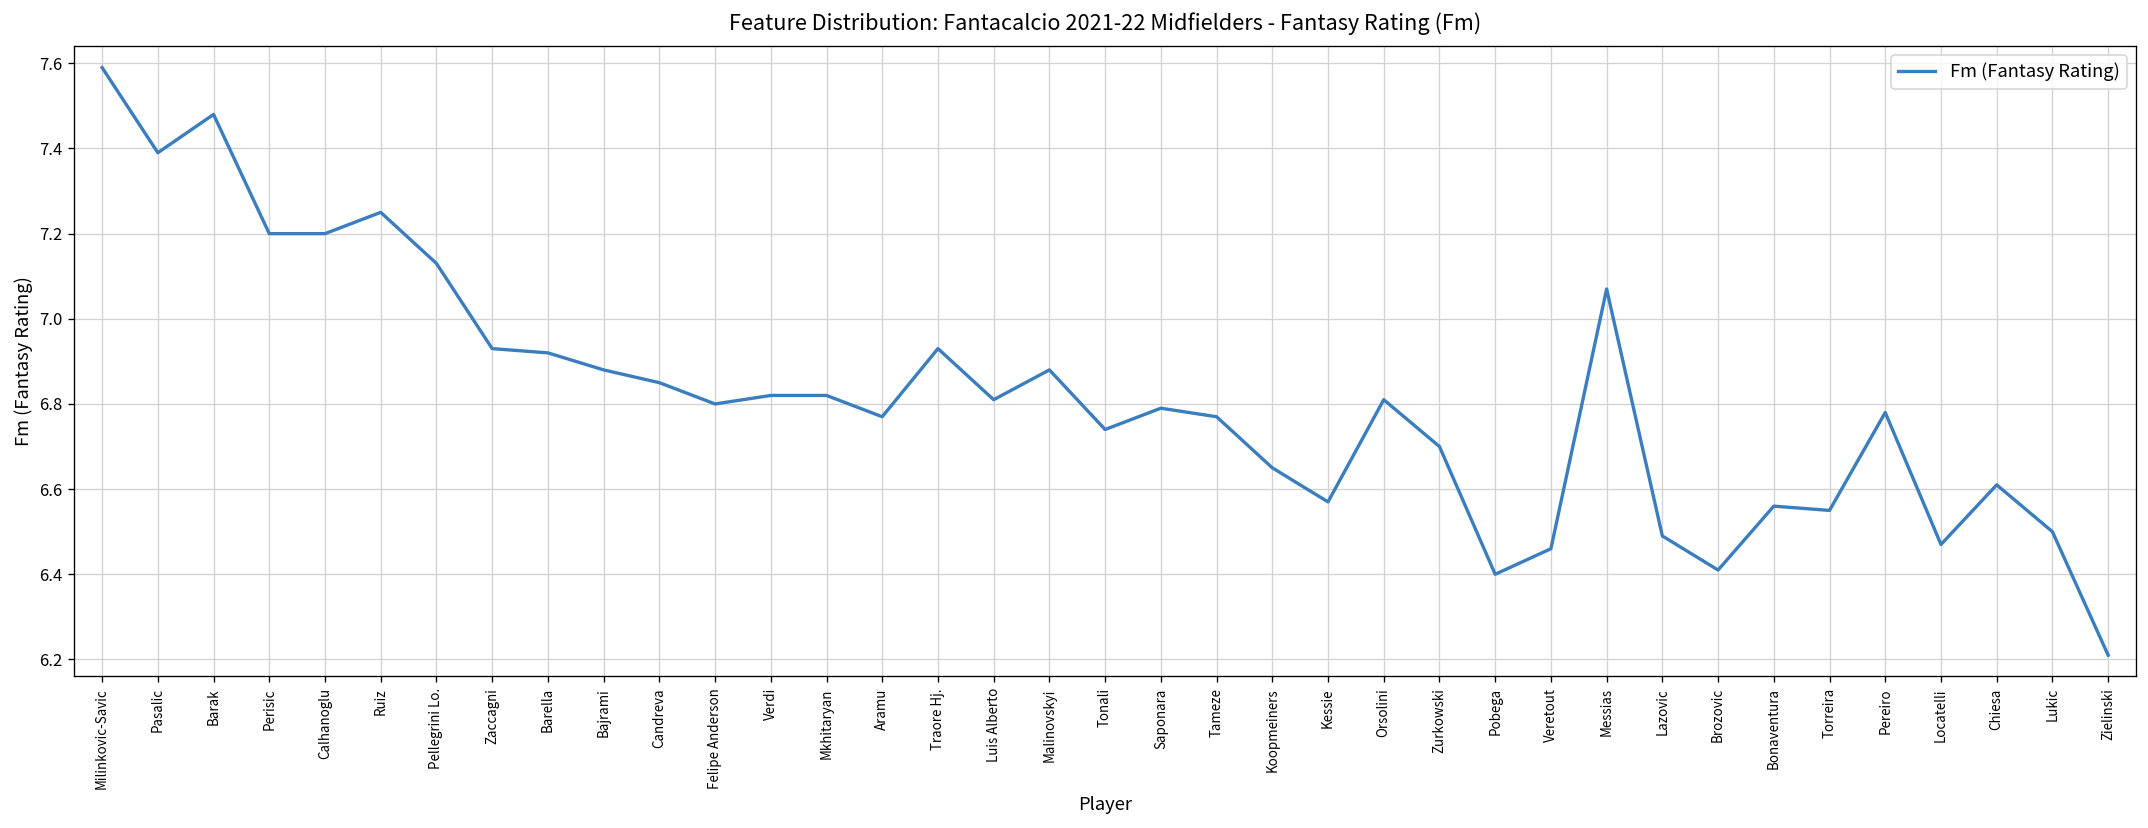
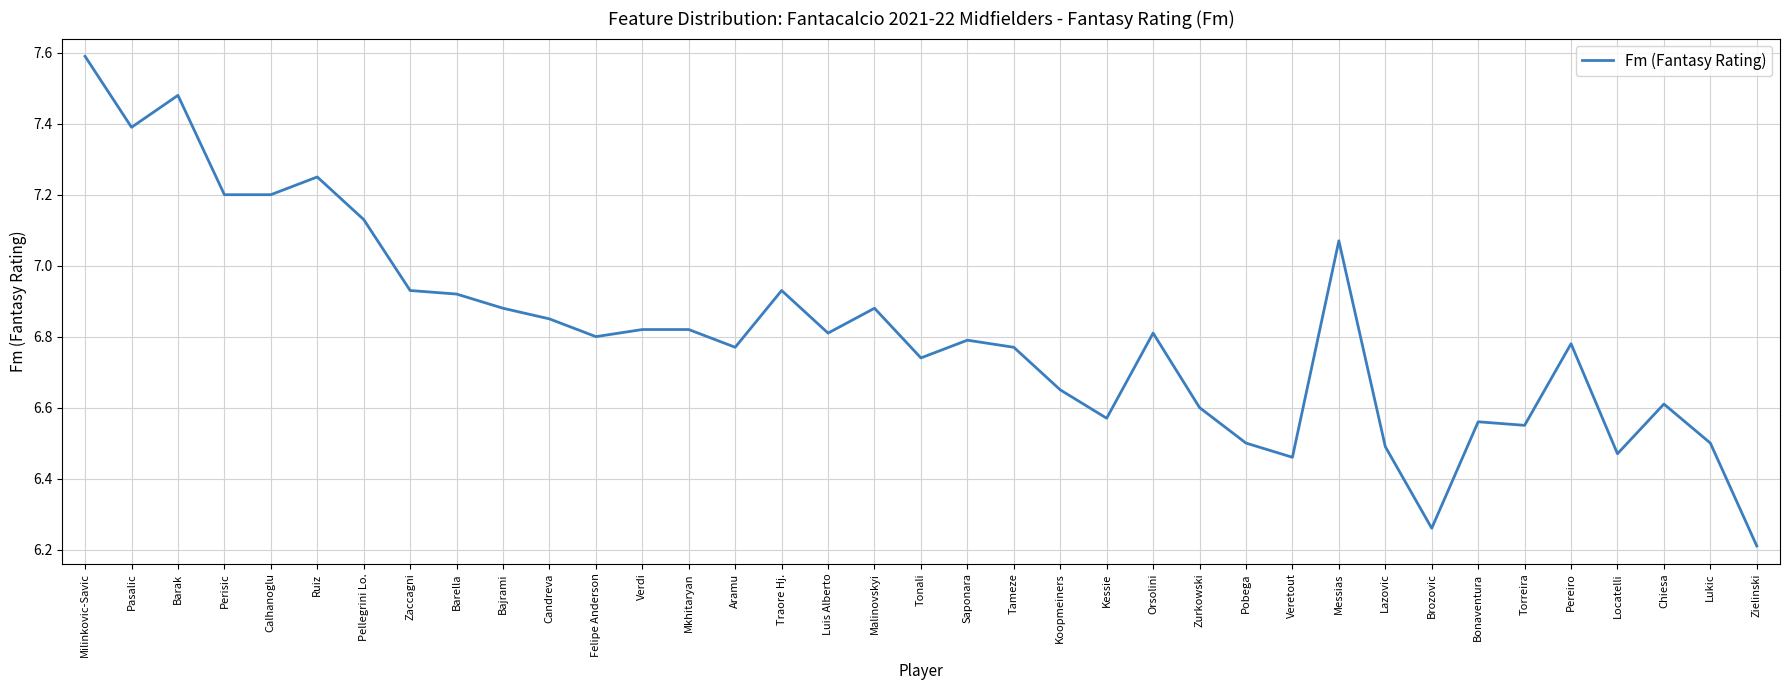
  {
    "Milinkovic-Savic": 7.59,
    "Pasalic": 7.39,
    "Barak": 7.48,
    "Perisic": 7.20,
    "Calhanoglu": 7.20,
    "Ruiz": 7.25,
    "Pellegrini Lo.": 7.13,
    "Zaccagni": 6.93,
    "Barella": 6.92,
    "Bajrami": 6.88,
    "Candreva": 6.85,
    "Felipe Anderson": 6.80,
    "Verdi": 6.82,
    "Mkhitaryan": 6.82,
    "Aramu": 6.77,
    "Traore Hj.": 6.93,
    "Luis Alberto": 6.81,
    "Malinovskyi": 6.88,
    "Tonali": 6.74,
    "Saponara": 6.79,
    "Tameze": 6.77,
    "Koopmeiners": 6.65,
    "Kessie": 6.57,
    "Orsolini": 6.81,
-   "Zurkowski": 6.7,
-   "Pobega": 6.4,
+   "Zurkowski": 6.6,
+   "Pobega": 6.5,
    "Veretout": 6.46,
    "Messias": 7.07,
    "Lazovic": 6.49,
-   "Brozovic": 6.41,
+   "Brozovic": 6.26,
    "Bonaventura": 6.56,
    "Torreira": 6.55,
    "Pereiro": 6.78,
    "Locatelli": 6.47,
    "Chiesa": 6.61,
    "Lukic": 6.50,
    "Zielinski": 6.21
  }
